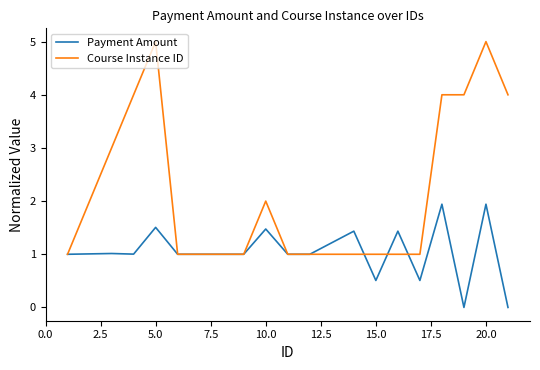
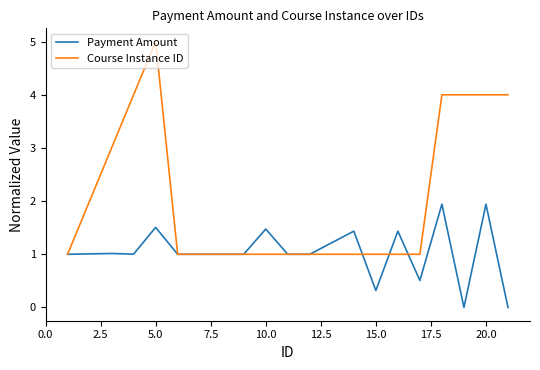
  {
    "Payment Amount": {
      "5.0": 1.5,
      "10.0": 1.5,
-     "15.0": 0.5,
+     "15.0": 0.3,
      "20.0": 1.9
    },
    "Course Instance ID": {
-     "10.0": 2,
+     "10.0": 1,
      "15.0": 1,
-     "20.0": 5
+     "20.0": 4
    }
  }
